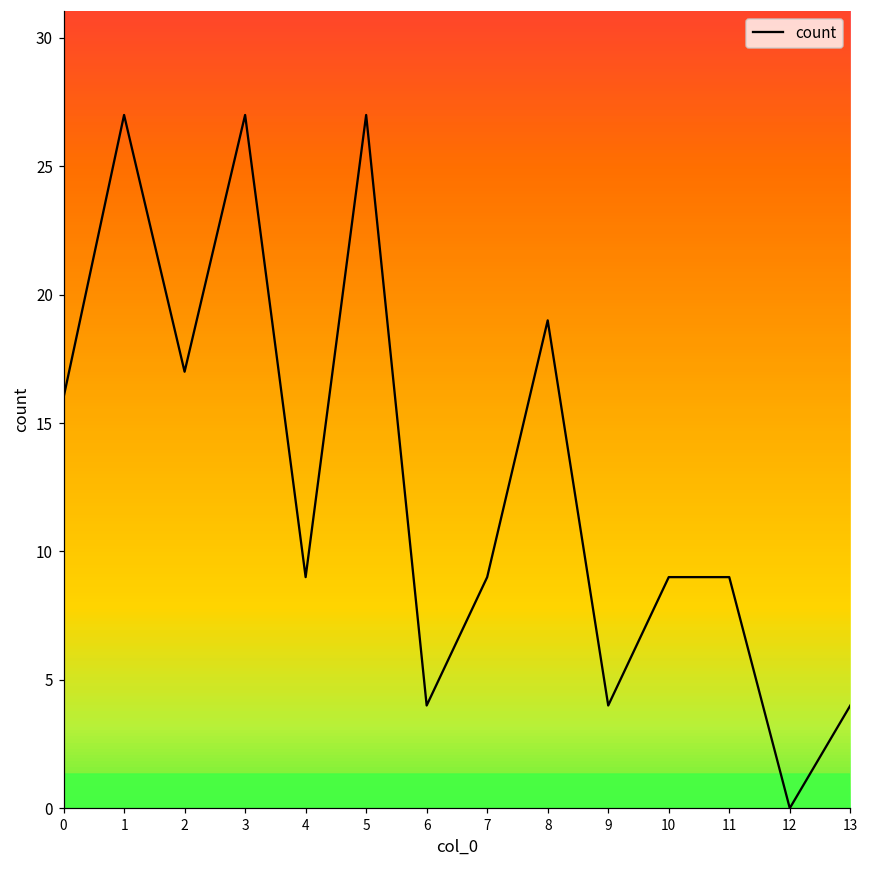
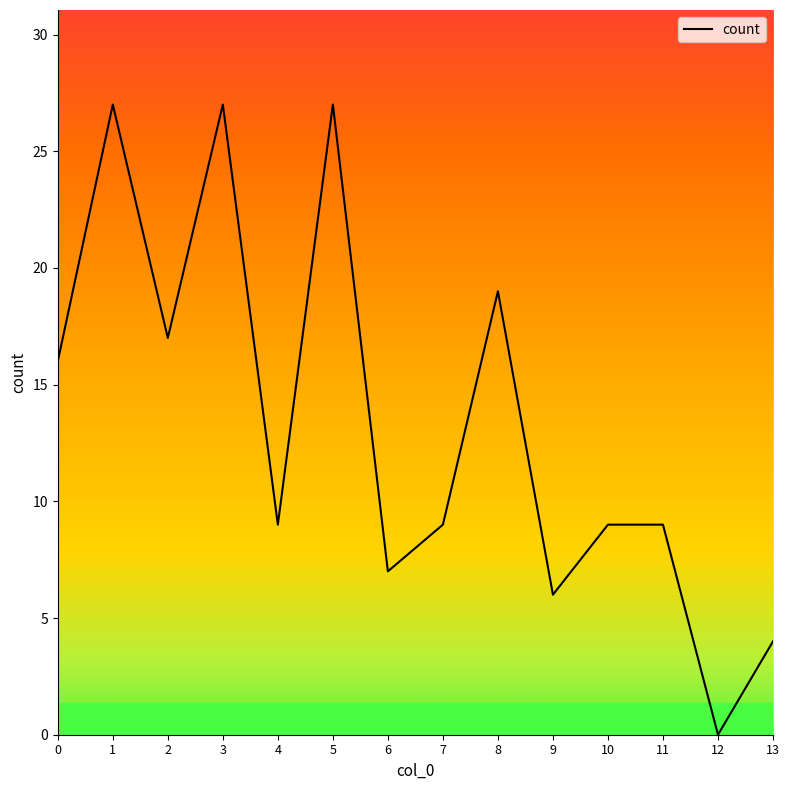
  {
    "0": 16,
    "1": 27,
    "2": 17,
    "3": 27,
    "4": 9,
    "5": 27,
-   "6": 4,
+   "6": 7,
    "7": 9,
    "8": 19,
-   "9": 4,
+   "9": 6,
    "10": 9,
    "11": 9,
    "13": 4
  }
